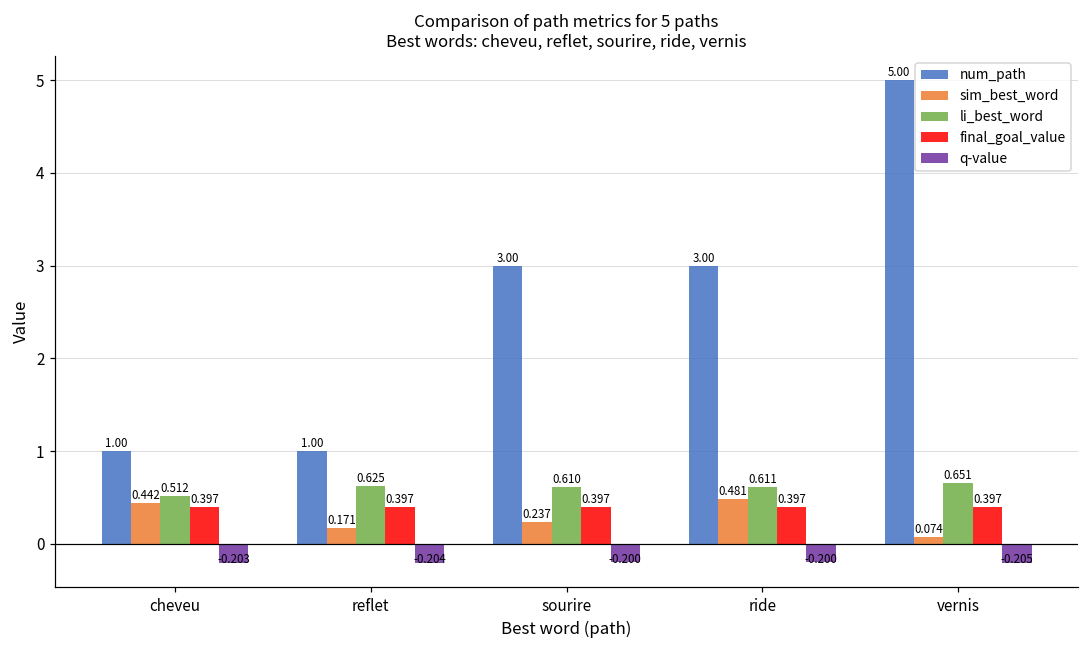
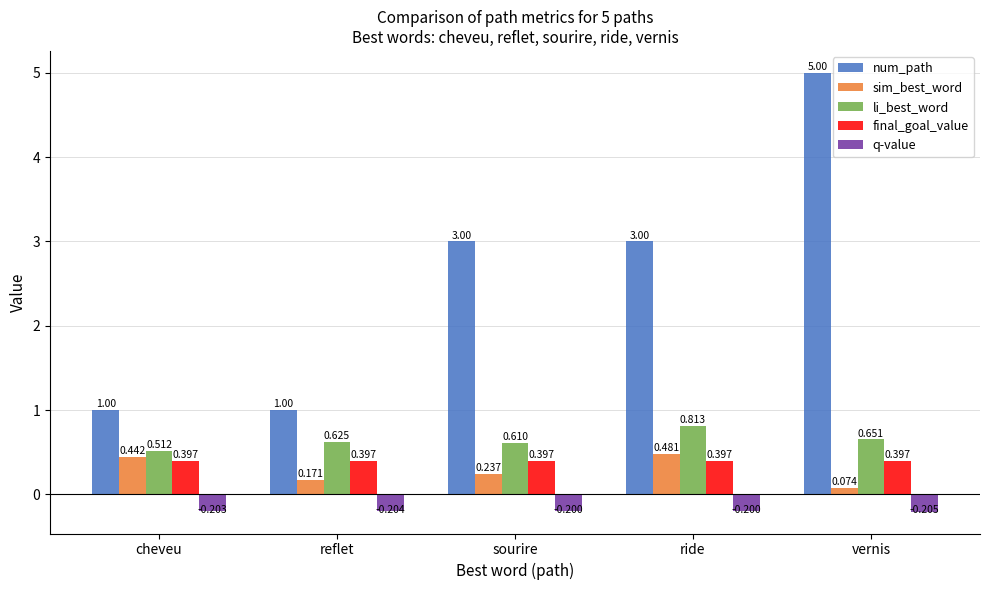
  {
    "num_path": {
      "cheveu": 1.00,
      "reflet": 1.00,
      "sourire": 3.00,
      "ride": 3.00,
      "vernis": 5.00
    },
    "sim_best_word": {
      "cheveu": 0.442,
      "reflet": 0.171,
      "sourire": 0.237,
      "ride": 0.481,
      "vernis": 0.074
    },
    "li_best_word": {
      "cheveu": 0.512,
      "reflet": 0.625,
      "sourire": 0.610,
-     "ride": 0.611,
+     "ride": 0.813,
      "vernis": 0.651
    },
    "final_goal_value": {
      "cheveu": 0.397,
      "reflet": 0.397,
      "sourire": 0.397,
      "ride": 0.397,
      "vernis": 0.397
    },
    "q-value": {
      "cheveu": -0.203,
      "reflet": -0.204,
      "sourire": -0.200,
      "ride": -0.200,
      "vernis": -0.205
    }
  }
